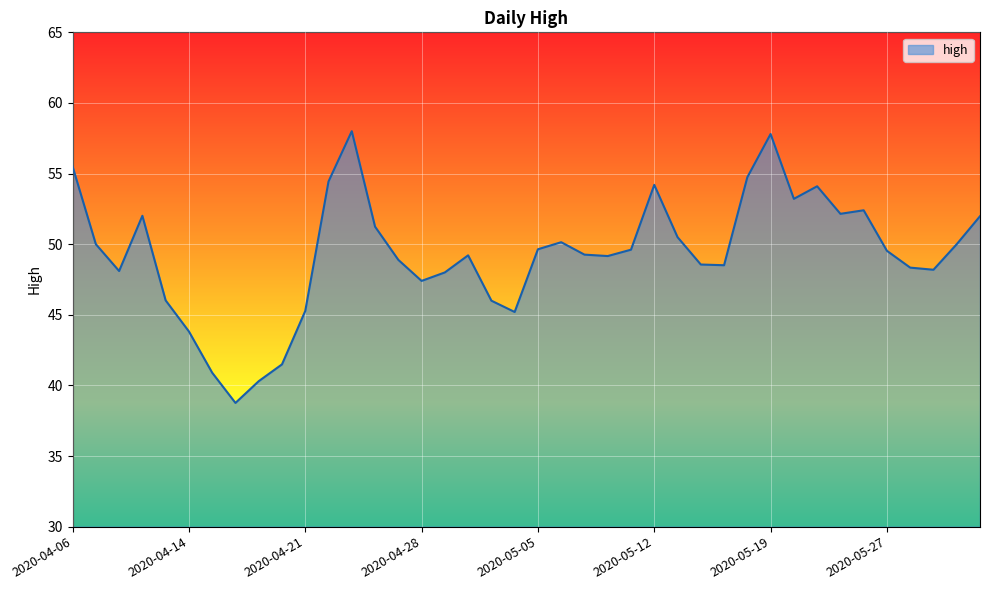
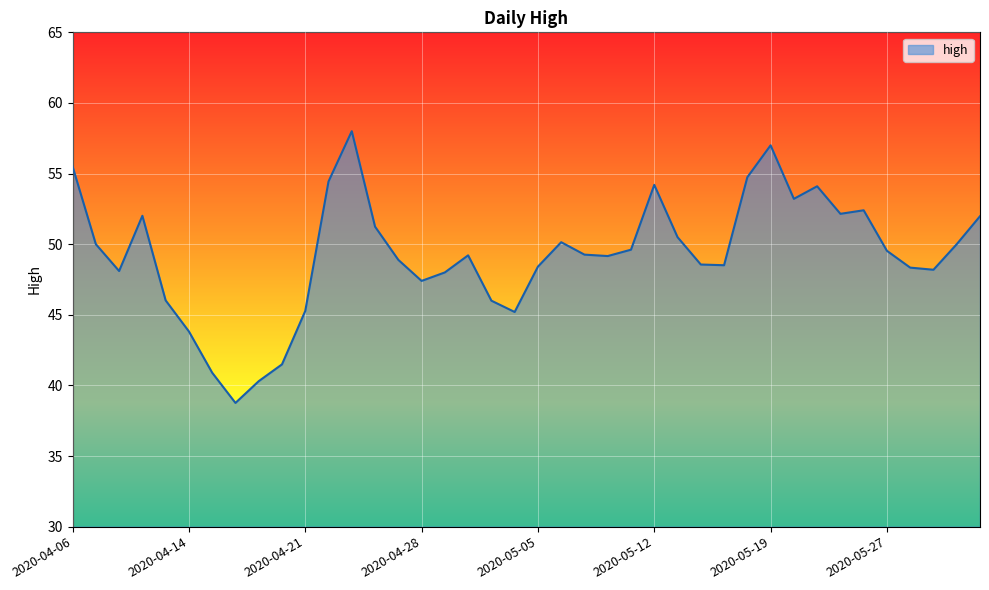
  {
    "2020-04-06": 55.5,
    "2020-04-14": 43.8,
    "2020-04-21": 45.3,
    "2020-04-28": 47.4,
-   "2020-05-05": 49.6,
+   "2020-05-05": 48.4,
    "2020-05-12": 54.2,
-   "2020-05-19": 57.8,
+   "2020-05-19": 57.0,
    "2020-05-27": 49.5
  }
